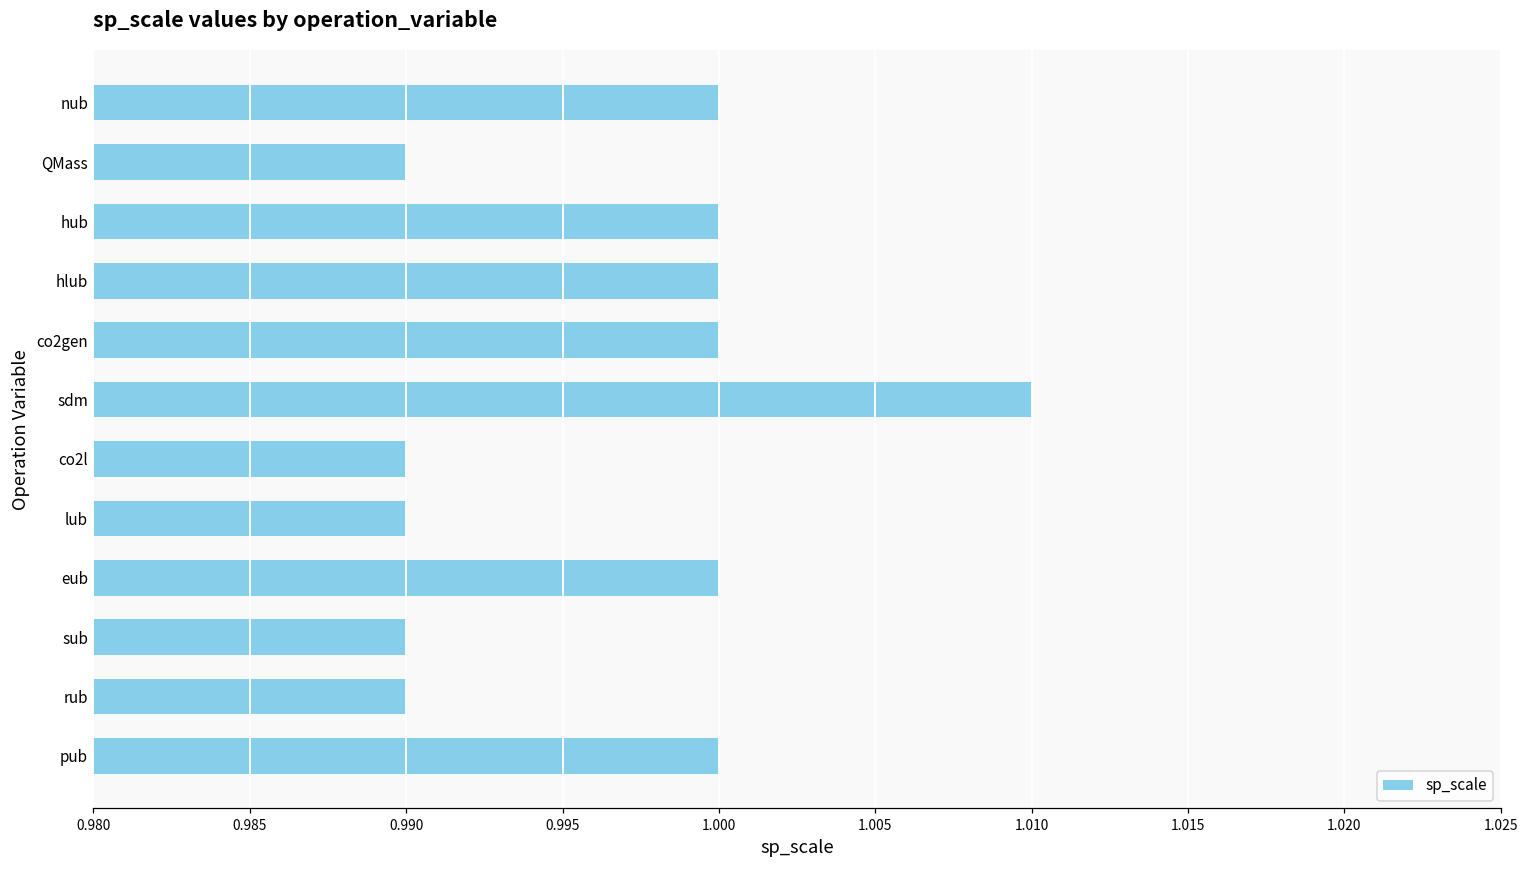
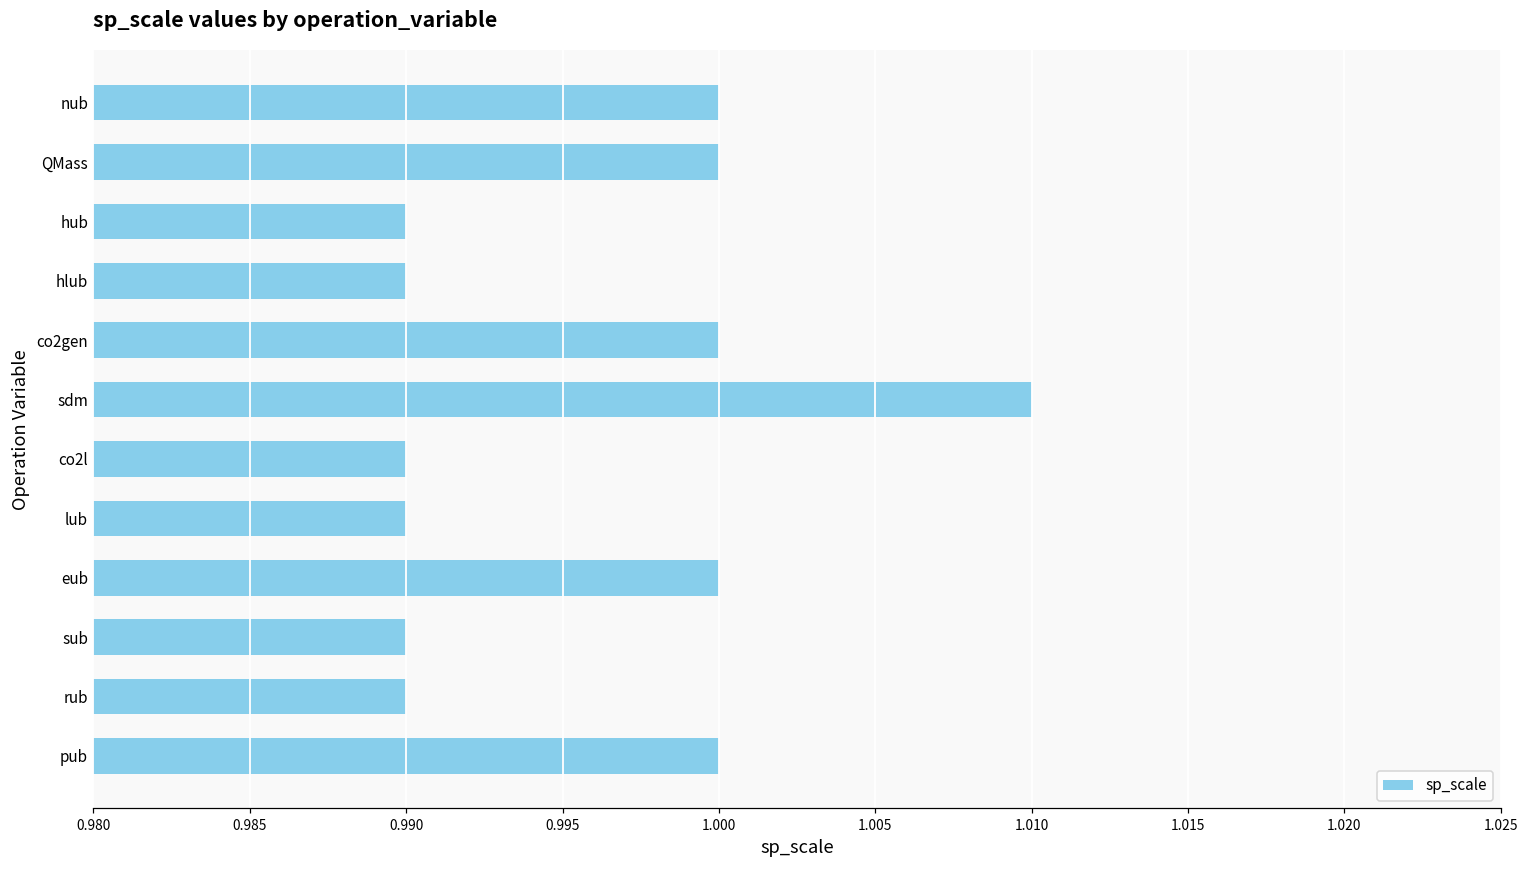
  {
    "nub": 1.00,
-   "QMass": 0.99,
-   "hub": 1.00,
-   "hlub": 1.00,
+   "QMass": 1.00,
+   "hub": 0.99,
+   "hlub": 0.99,
    "co2gen": 1.00,
    "sdm": 1.01,
    "co2l": 0.99,
    "lub": 0.99,
    "eub": 1.00,
    "sub": 0.99,
    "rub": 0.99,
    "pub": 1.00
  }
